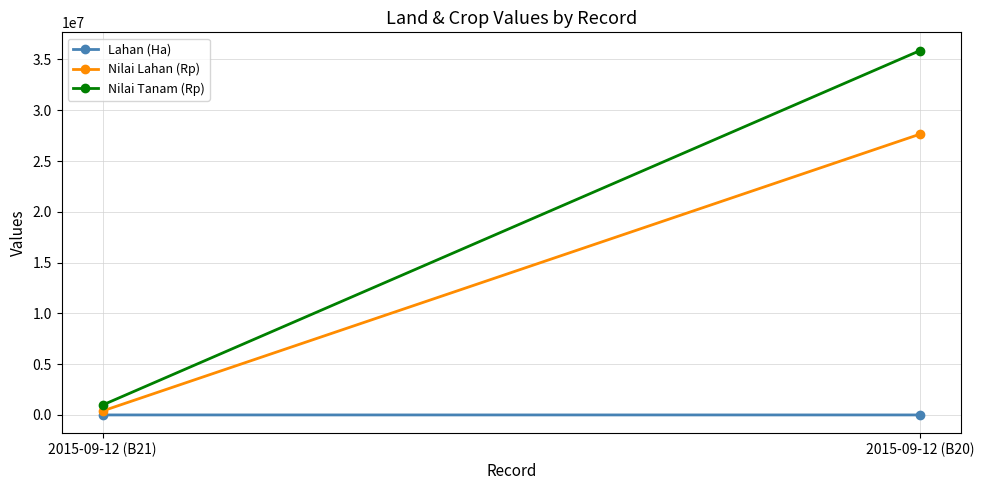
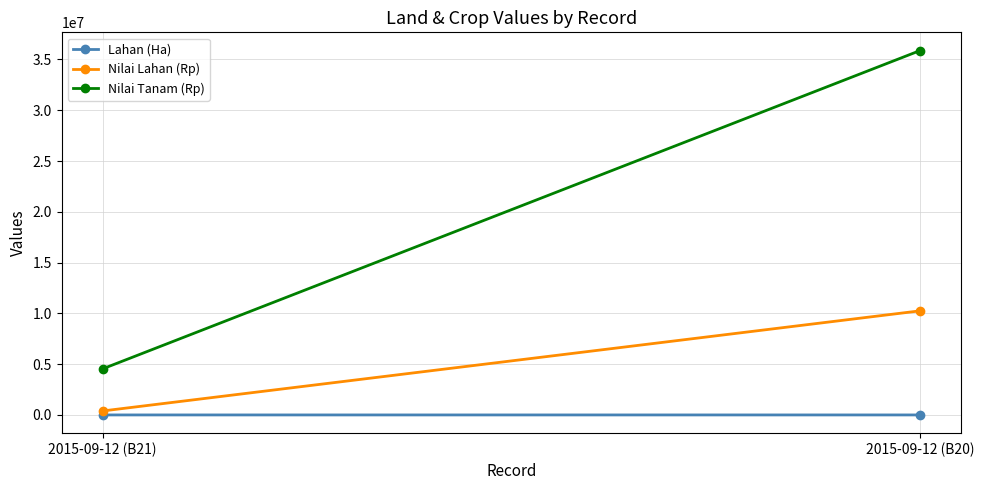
  {
    "Lahan (Ha)": {
      "2015-09-12 (B21)": 0,
      "2015-09-12 (B20)": 0
    },
    "Nilai Lahan (Rp)": {
      "2015-09-12 (B21)": 400000,
-     "2015-09-12 (B20)": 27600000
+     "2015-09-12 (B20)": 10300000
    },
    "Nilai Tanam (Rp)": {
-     "2015-09-12 (B21)": 1000000,
+     "2015-09-12 (B21)": 4500000,
      "2015-09-12 (B20)": 35900000
    }
  }
